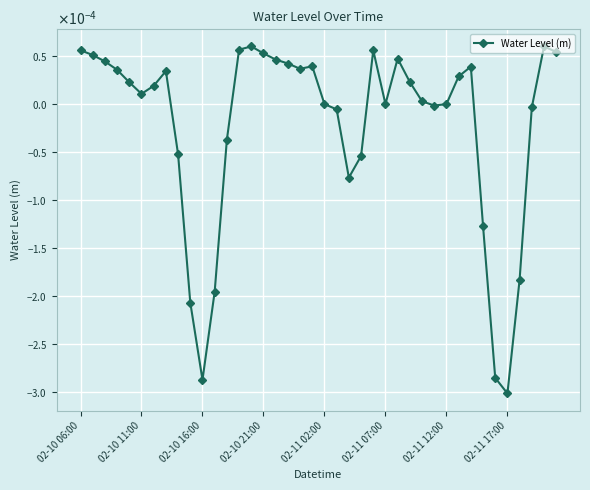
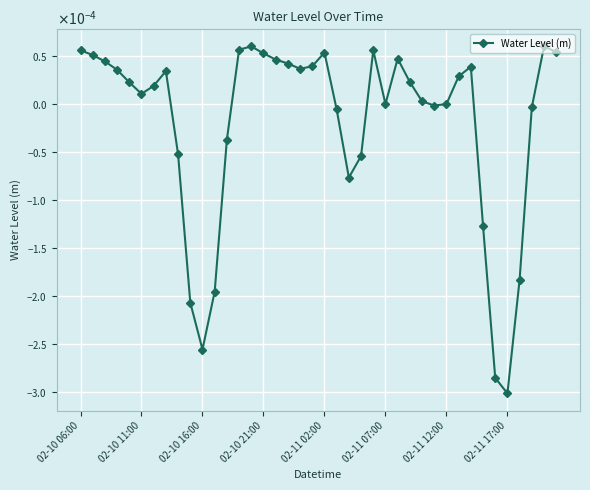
  {
    "02-10 06:00": 0.00006,
    "02-10 11:00": 0.00001,
-   "02-10 16:00": -0.00029,
+   "02-10 16:00": -0.00026,
    "02-10 21:00": 0.00005,
-   "02-11 02:00": 0.0000,
+   "02-11 02:00": 0.0001,
    "02-11 07:00": 0.00000,
    "02-11 12:00": 0.00000,
    "02-11 17:00": -0.00030
  }
